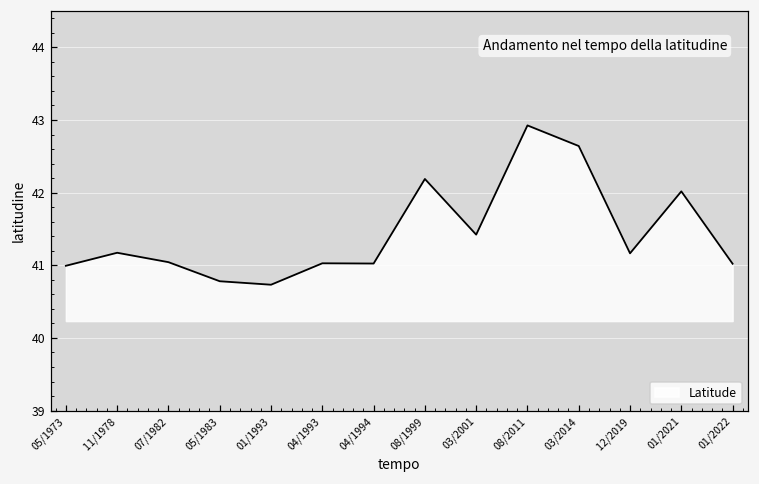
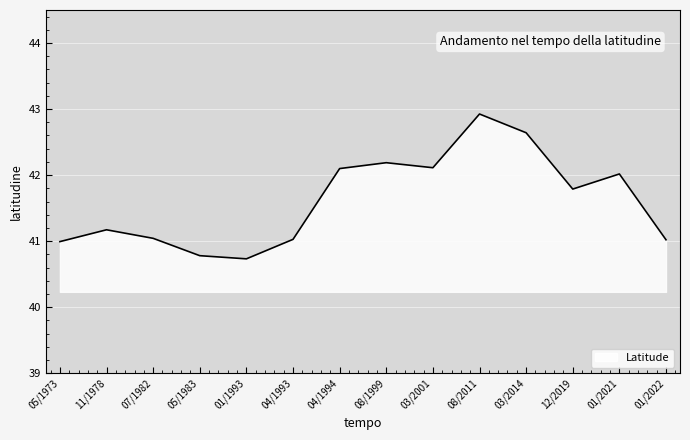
  {
    "05/1973": 41.0,
    "11/1978": 41.2,
    "07/1982": 41.0,
    "05/1983": 40.8,
    "01/1993": 40.7,
    "04/1993": 41.0,
-   "04/1994": 41.0,
+   "04/1994": 42.1,
    "08/1999": 42.2,
-   "03/2001": 41.4,
+   "03/2001": 42.1,
    "08/2011": 42.9,
    "03/2014": 42.6,
-   "12/2019": 41.2,
+   "12/2019": 41.8,
    "01/2021": 42.0,
    "01/2022": 41.0
  }
